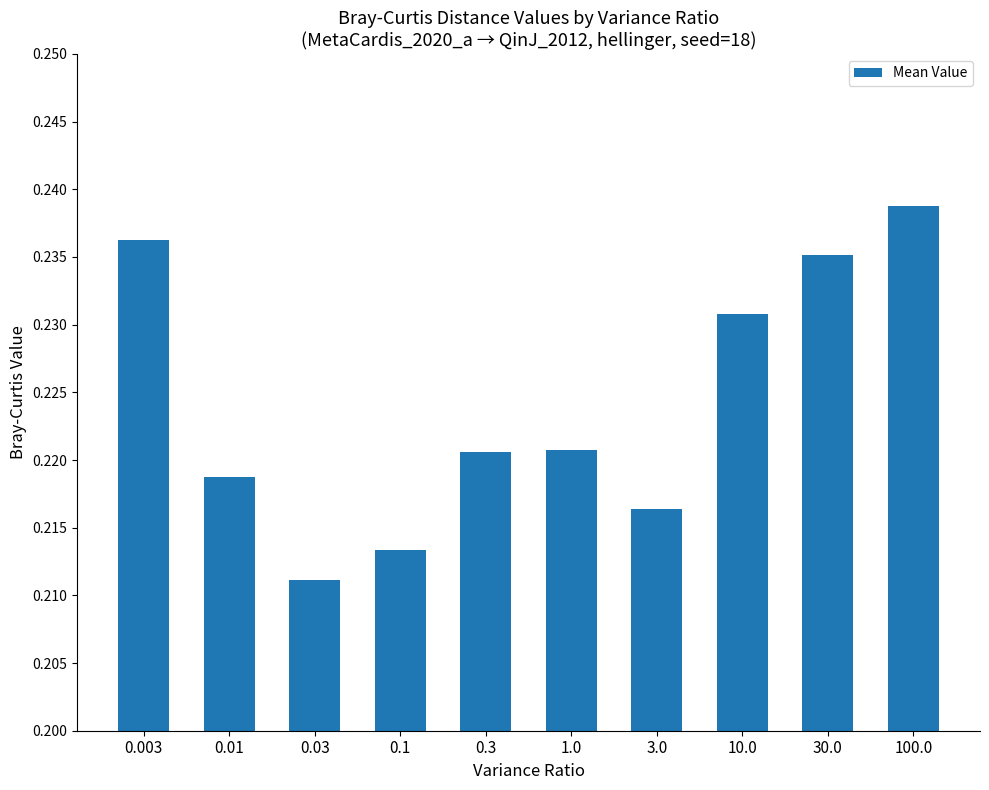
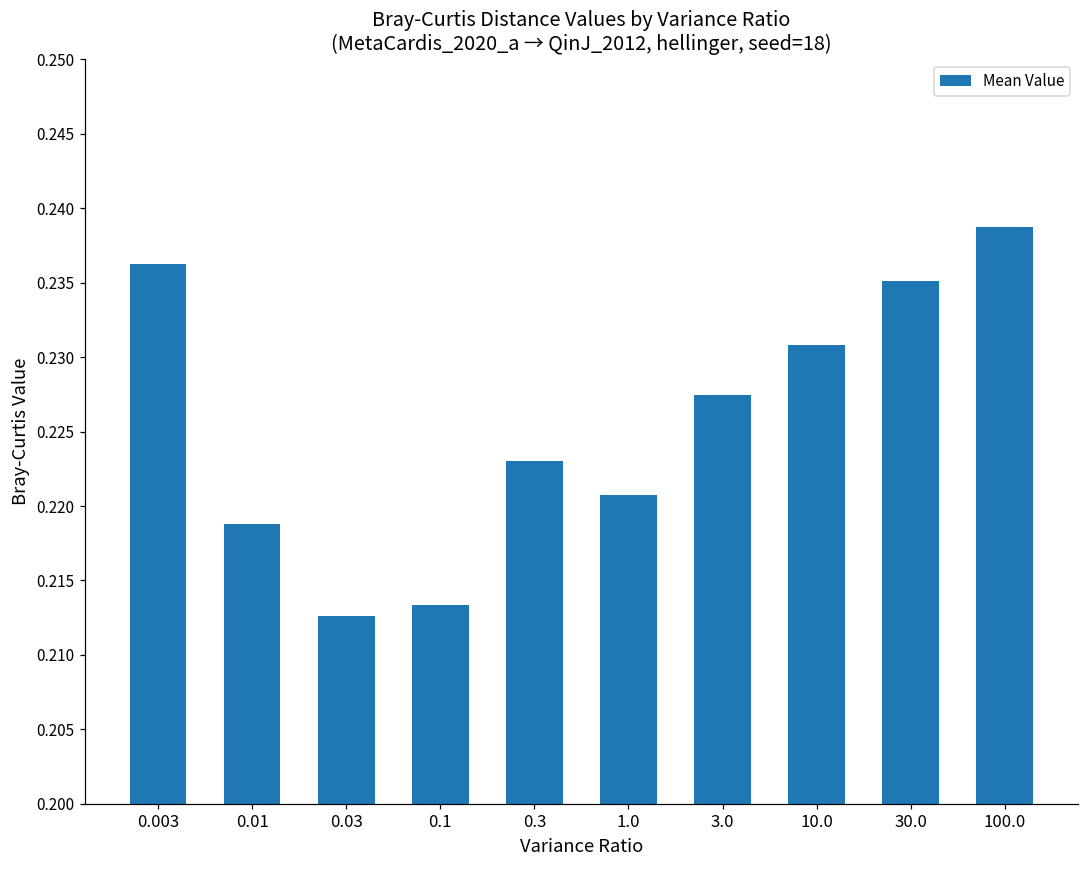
  {
    "0.003": 0.2363,
    "0.01": 0.2188,
-   "0.03": 0.2111,
+   "0.03": 0.2126,
    "0.1": 0.2133,
-   "0.3": 0.2206,
+   "0.3": 0.2230,
    "1.0": 0.2207,
-   "3.0": 0.2164,
+   "3.0": 0.2274,
    "10.0": 0.2308,
    "30.0": 0.2351,
    "100.0": 0.2388
  }
